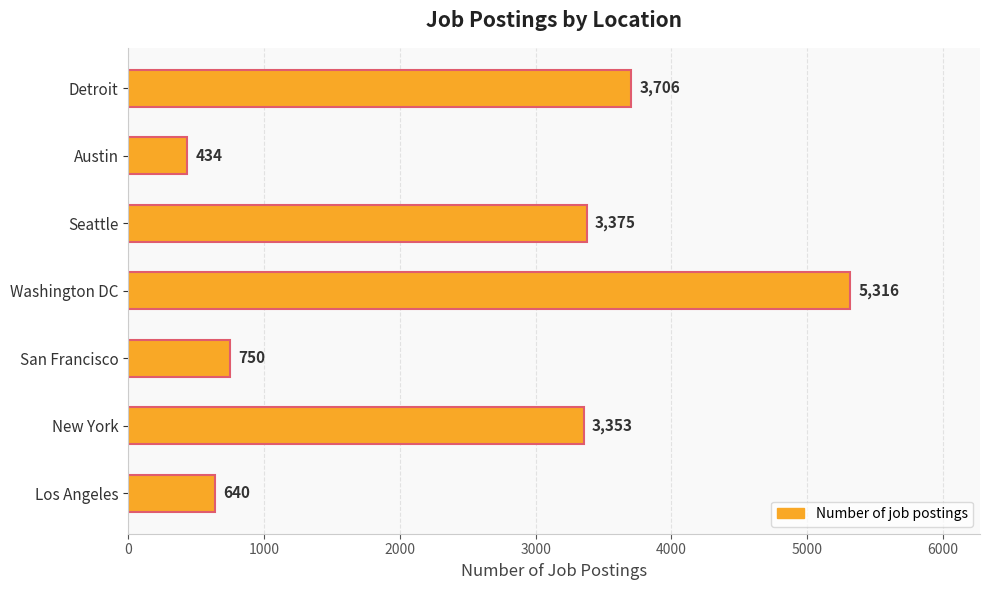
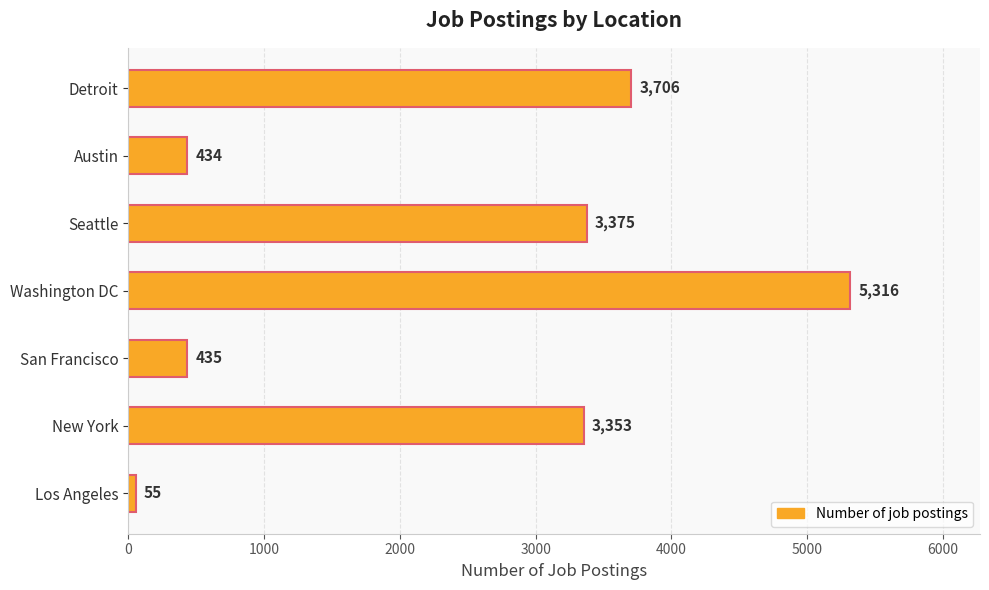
  {
    "Detroit": "3,706",
    "Austin": "434",
    "Seattle": "3,375",
    "Washington DC": "5,316",
-   "San Francisco": "750",
+   "San Francisco": "435",
    "New York": "3,353",
-   "Los Angeles": "640"
+   "Los Angeles": "55"
  }
